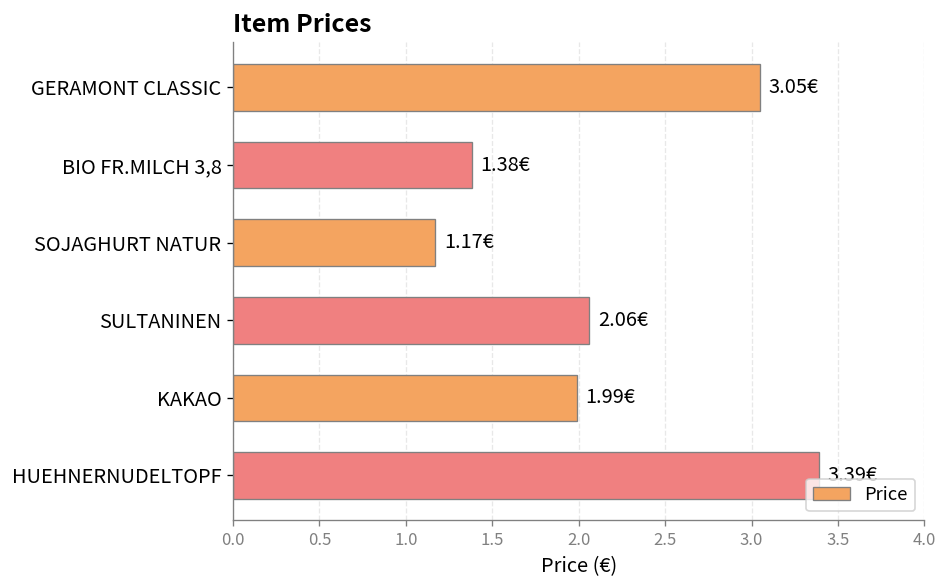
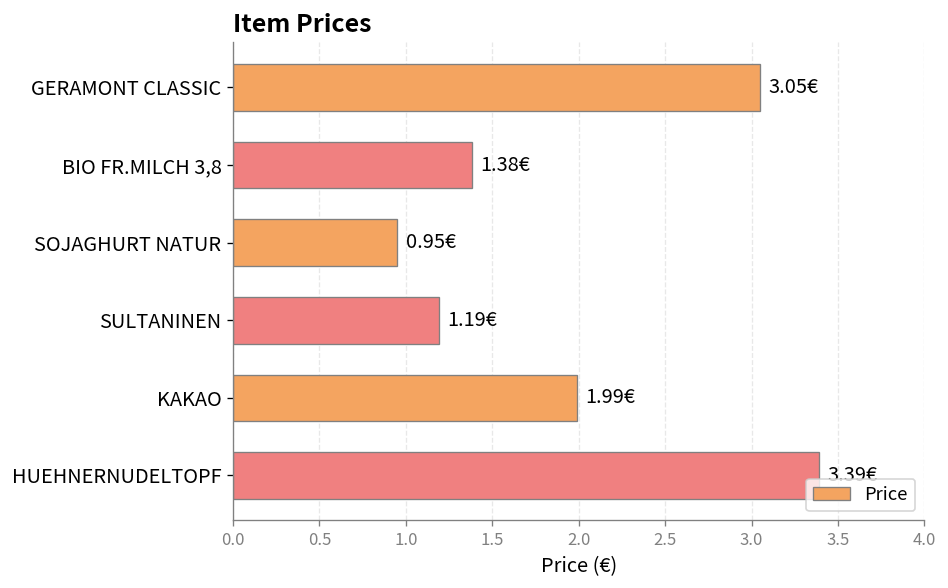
  {
    "GERAMONT CLASSIC": "3.05€",
    "BIO FR.MILCH 3,8": "1.38€",
-   "SOJAGHURT NATUR": "1.17€",
-   "SULTANINEN": "2.06€",
+   "SOJAGHURT NATUR": "0.95€",
+   "SULTANINEN": "1.19€",
    "KAKAO": "1.99€"
  }
